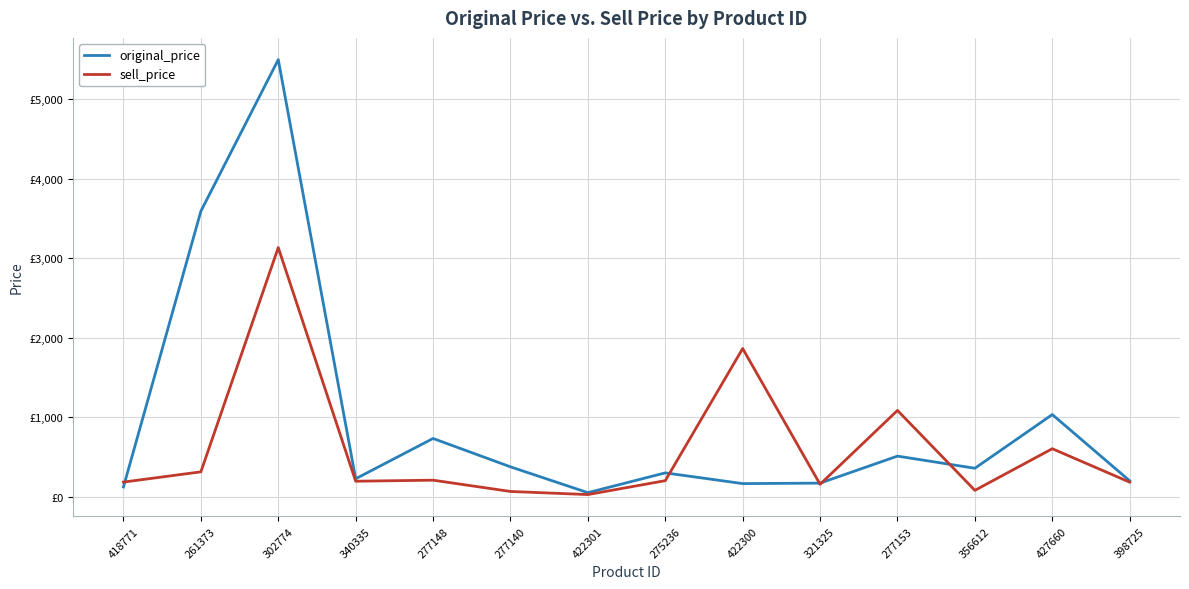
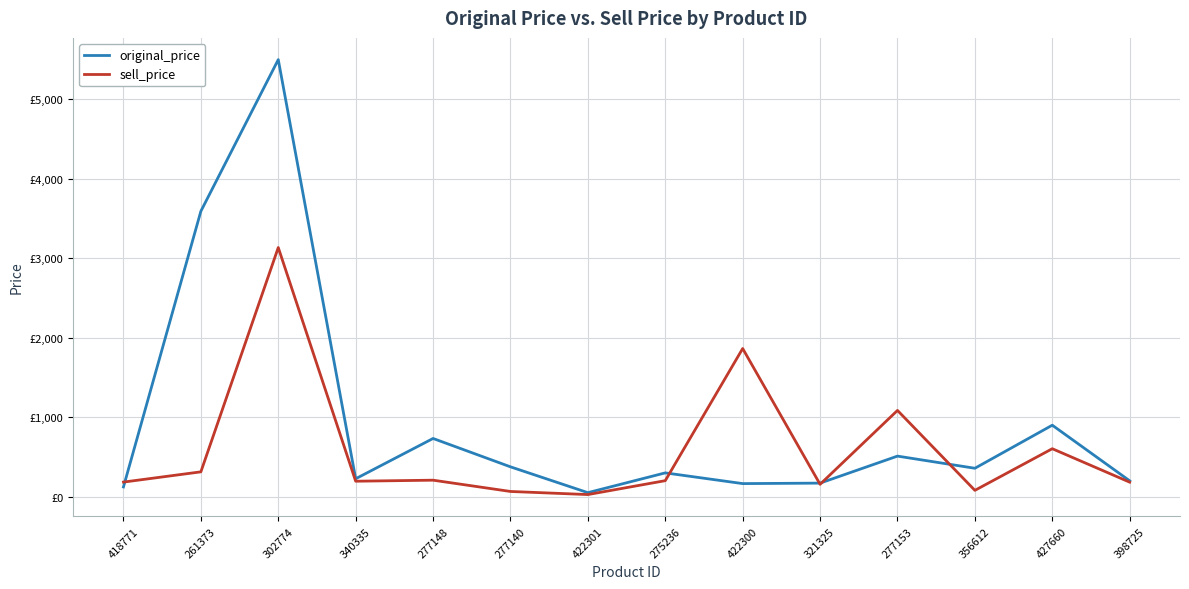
  {
    "original_price": {
      "418771": "£100",
      "261373": "£3,600",
      "302774": "£5,500",
      "277148": "£700",
      "277140": "£400",
      "275236": "£300",
      "422300": "£200",
      "277153": "£500",
      "356612": "£400",
-     "427660": "£1,000"
+     "427660": "£900"
    },
    "sell_price": {
      "418771": "£200",
      "261373": "£300",
      "302774": "£3,100",
      "277148": "£200",
      "277140": "£100",
      "275236": "£200",
      "422300": "£1,900",
      "277153": "£1,100",
      "356612": "£100",
      "427660": "£600"
    }
  }
